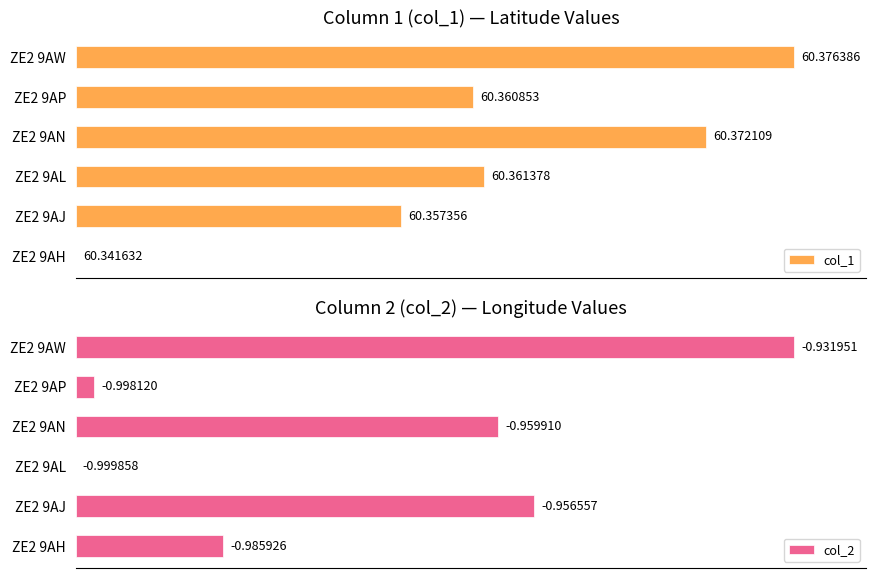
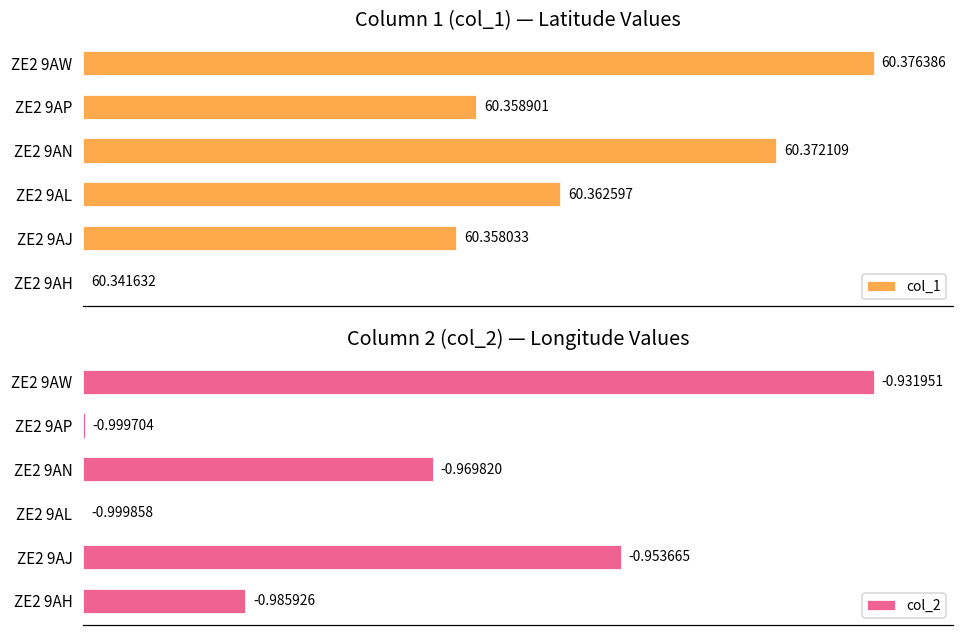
  {
    "Column 1 (col_1) — Latitude Values": {
-     "ZE2 9AP": 60.360853,
-     "ZE2 9AL": 60.361378,
-     "ZE2 9AJ": 60.357356
+     "ZE2 9AP": 60.358901,
+     "ZE2 9AL": 60.362597,
+     "ZE2 9AJ": 60.358033
    },
    "Column 2 (col_2) — Longitude Values": {
-     "ZE2 9AP": -0.998120,
-     "ZE2 9AN": -0.959910,
-     "ZE2 9AJ": -0.956557
+     "ZE2 9AP": -0.999704,
+     "ZE2 9AN": -0.969820,
+     "ZE2 9AJ": -0.953665
    }
  }
